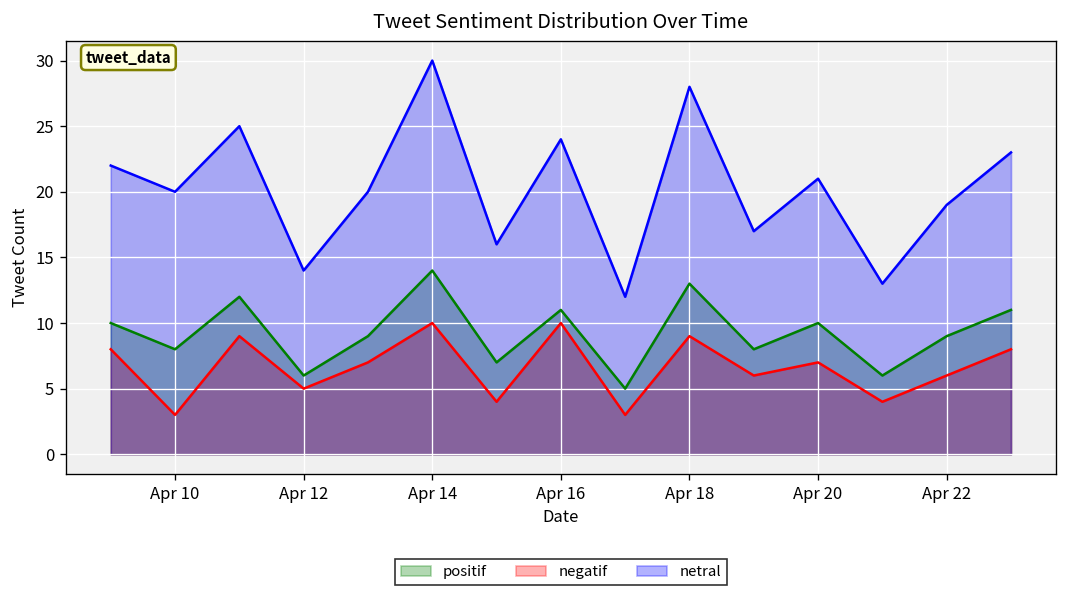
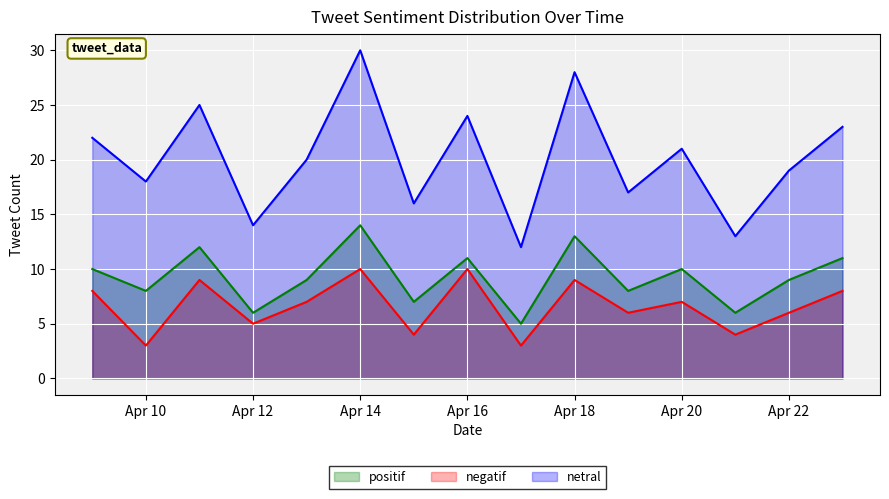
  {
    "positif": {
      "Apr 10": 8,
      "Apr 12": 6,
      "Apr 14": 14,
      "Apr 16": 11,
      "Apr 18": 13,
      "Apr 20": 10,
      "Apr 22": 9
    },
    "negatif": {
      "Apr 10": 3,
      "Apr 12": 5,
      "Apr 14": 10,
      "Apr 16": 10,
      "Apr 18": 9,
      "Apr 20": 7,
      "Apr 22": 6
    },
    "netral": {
-     "Apr 10": 20,
+     "Apr 10": 18,
      "Apr 12": 14,
      "Apr 14": 30,
      "Apr 16": 24,
      "Apr 18": 28,
      "Apr 20": 21,
      "Apr 22": 19
    }
  }
